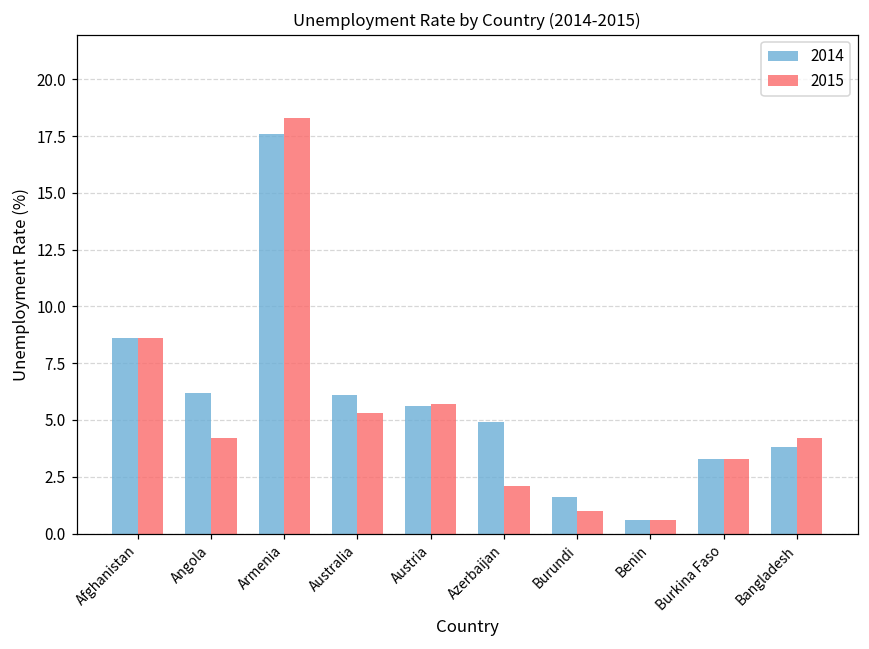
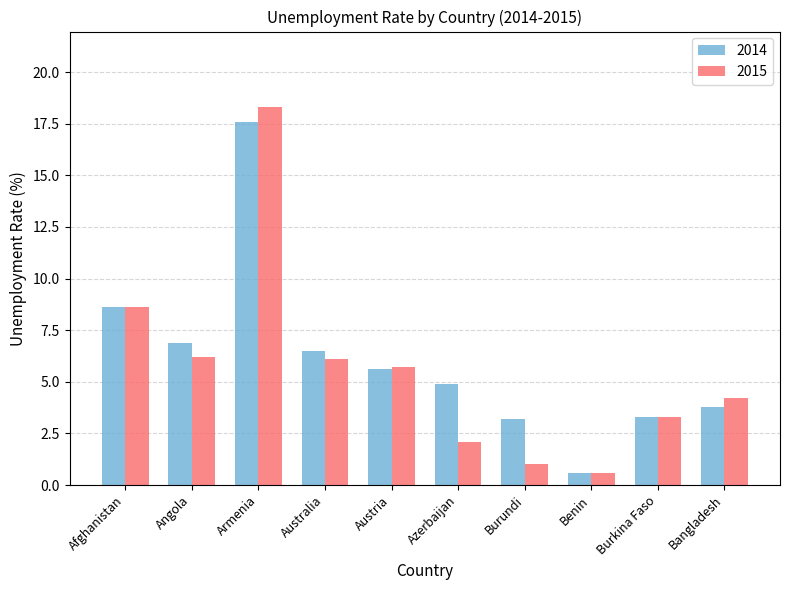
  {
    "2014": {
      "Afghanistan": 8.6,
-     "Angola": 6.2,
+     "Angola": 6.9,
      "Armenia": 17.6,
-     "Australia": 6.1,
+     "Australia": 6.5,
      "Austria": 5.6,
      "Azerbaijan": 4.9,
-     "Burundi": 1.6,
+     "Burundi": 3.2,
      "Benin": 0.6,
      "Burkina Faso": 3.3,
      "Bangladesh": 3.8
    },
    "2015": {
      "Afghanistan": 8.6,
-     "Angola": 4.2,
+     "Angola": 6.2,
      "Armenia": 18.3,
-     "Australia": 5.3,
+     "Australia": 6.1,
      "Austria": 5.7,
      "Azerbaijan": 2.1,
      "Burundi": 1.0,
      "Benin": 0.6,
      "Burkina Faso": 3.3,
      "Bangladesh": 4.2
    }
  }
